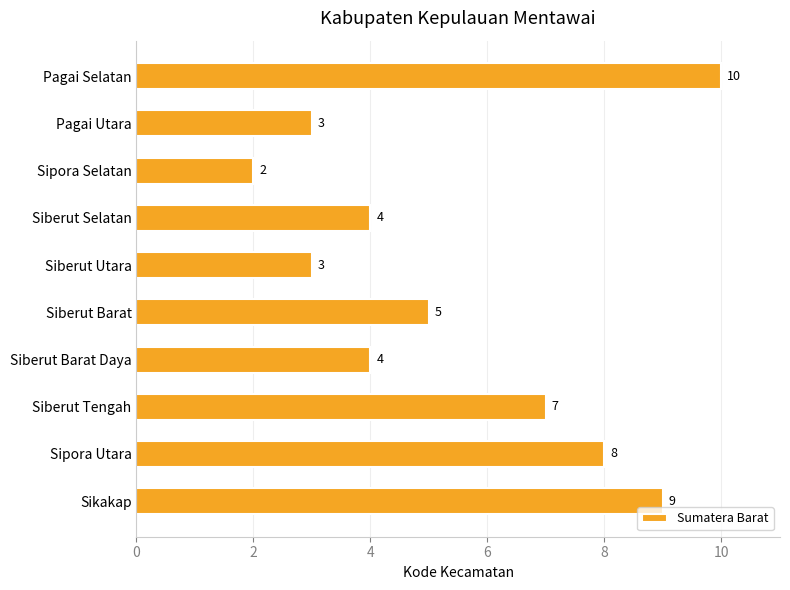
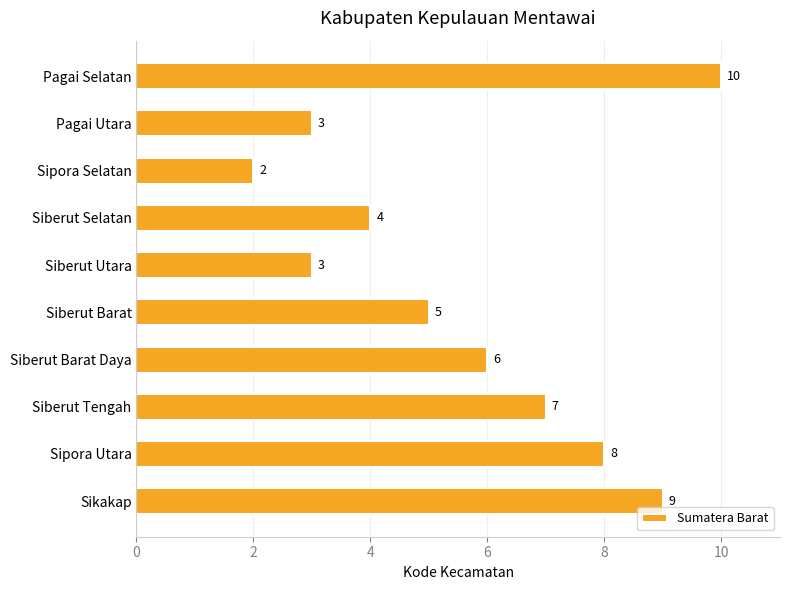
  {
    "Pagai Selatan": 10,
    "Pagai Utara": 3,
    "Sipora Selatan": 2,
    "Siberut Selatan": 4,
    "Siberut Utara": 3,
    "Siberut Barat": 5,
-   "Siberut Barat Daya": 4,
+   "Siberut Barat Daya": 6,
    "Siberut Tengah": 7,
    "Sipora Utara": 8
  }
